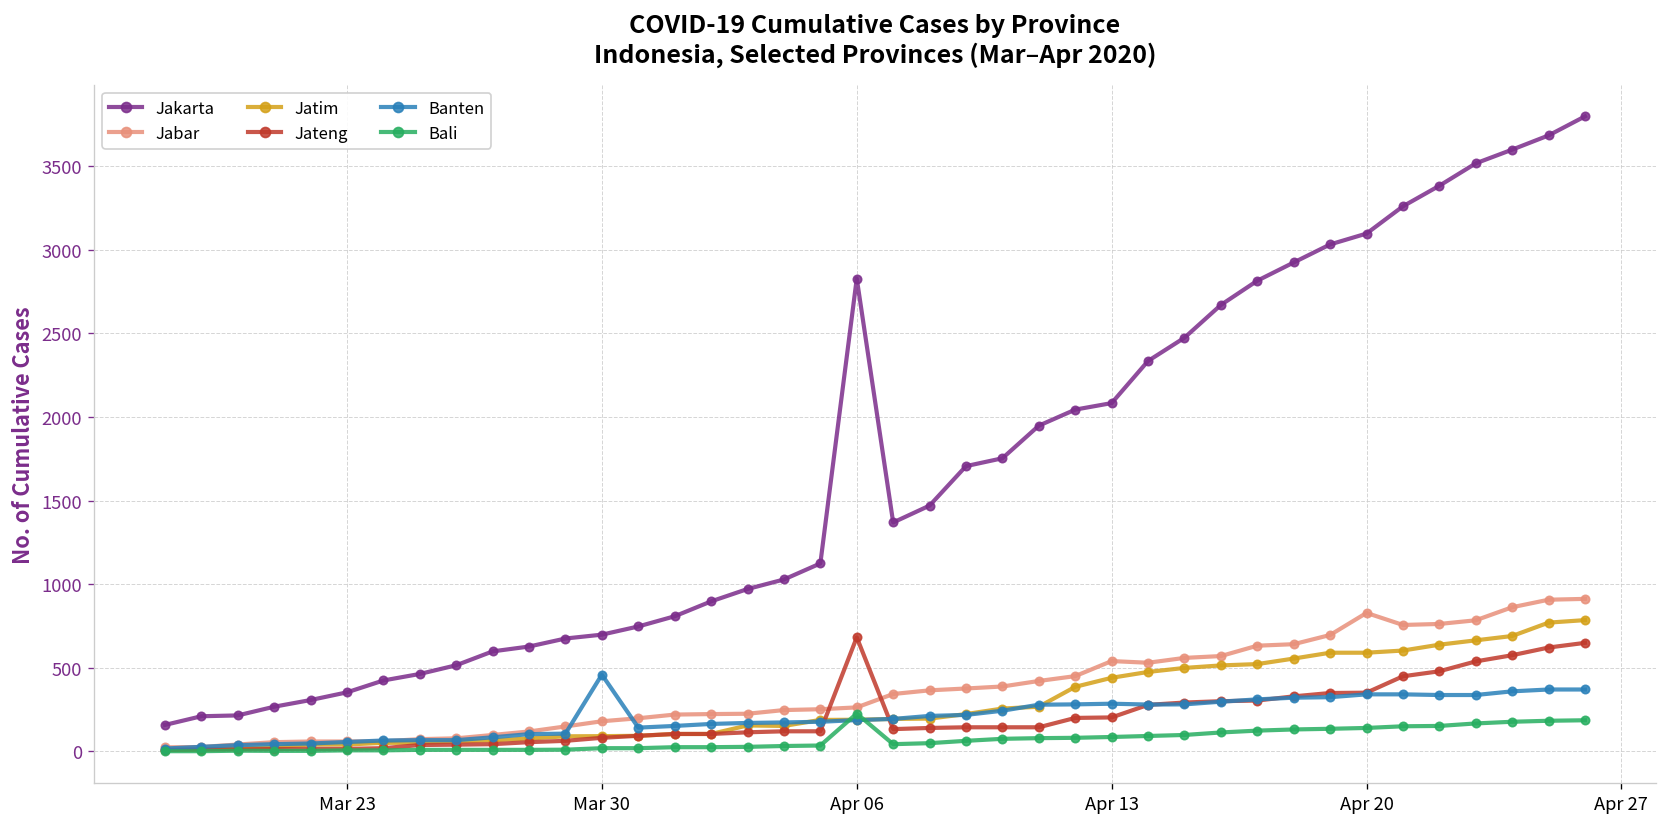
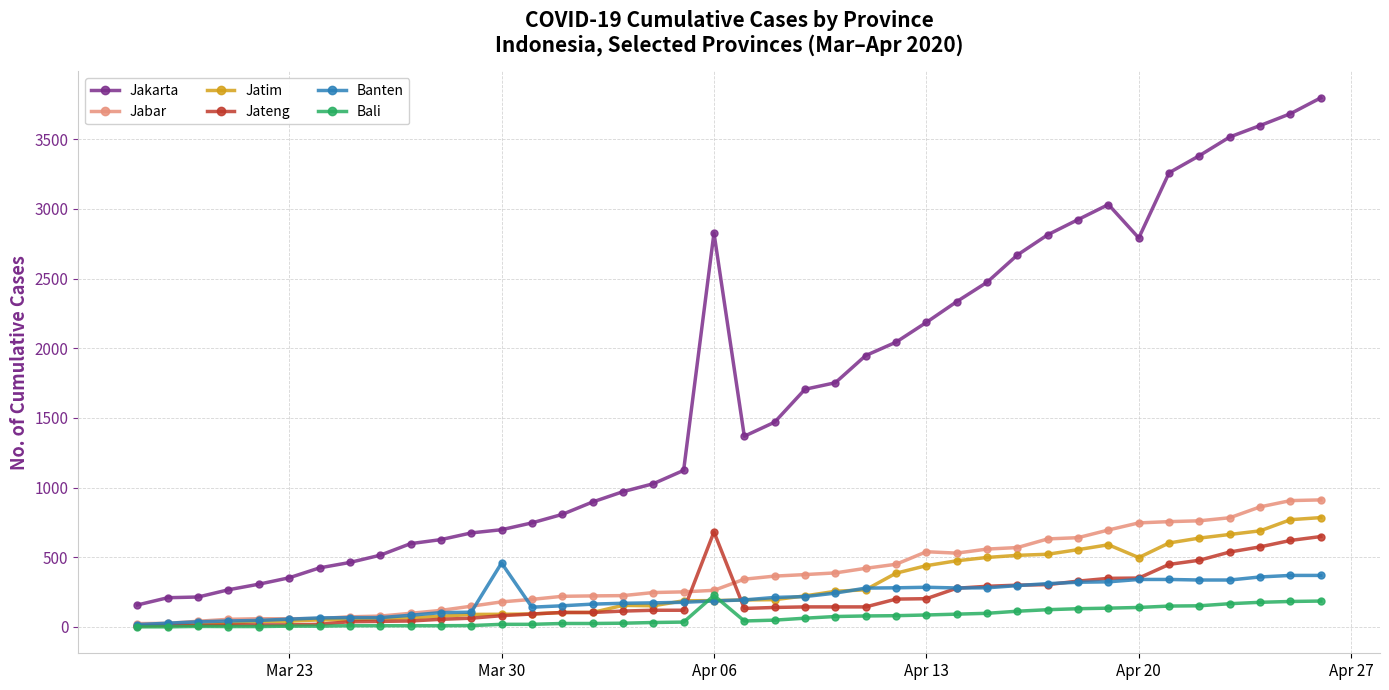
  {
    "Jakarta": {
      "Mar 23": 350,
      "Mar 30": 700,
      "Apr 06": 2830,
-     "Apr 13": 2080,
-     "Apr 20": 3100
+     "Apr 13": 2190,
+     "Apr 20": 2790
    },
    "Jabar": {
      "Mar 30": 180,
      "Apr 06": 260,
      "Apr 13": 540,
-     "Apr 20": 830
+     "Apr 20": 750
    },
    "Jatim": {
      "Apr 13": 440,
-     "Apr 20": 590
+     "Apr 20": 500
    },
    "Jateng": {
      "Apr 06": 680,
      "Apr 13": 200
    },
    "Banten": {
      "Mar 30": 460,
      "Apr 13": 290
    },
    "Bali": {
      "Mar 30": 20,
      "Apr 06": 230,
      "Apr 13": 90,
      "Apr 20": 140
    }
  }
